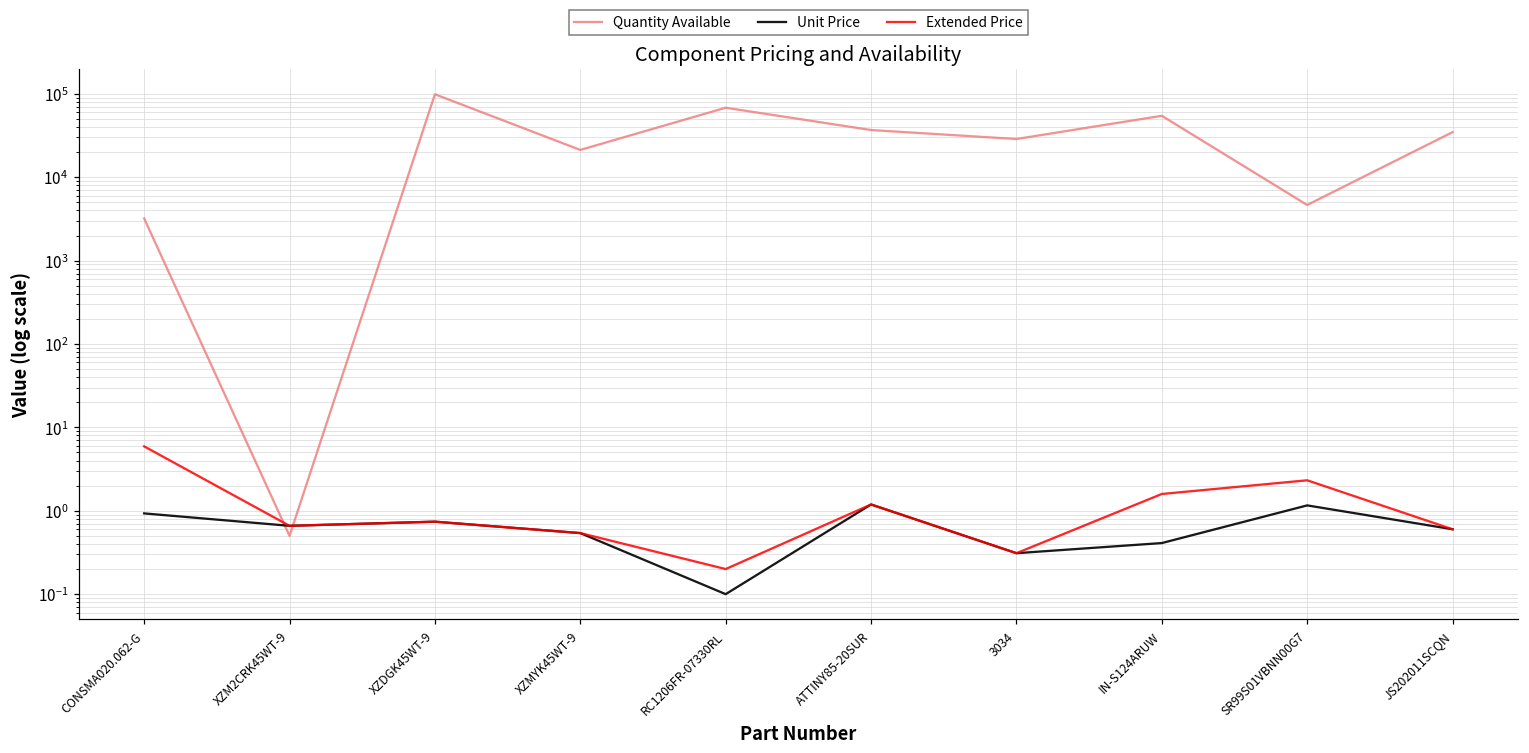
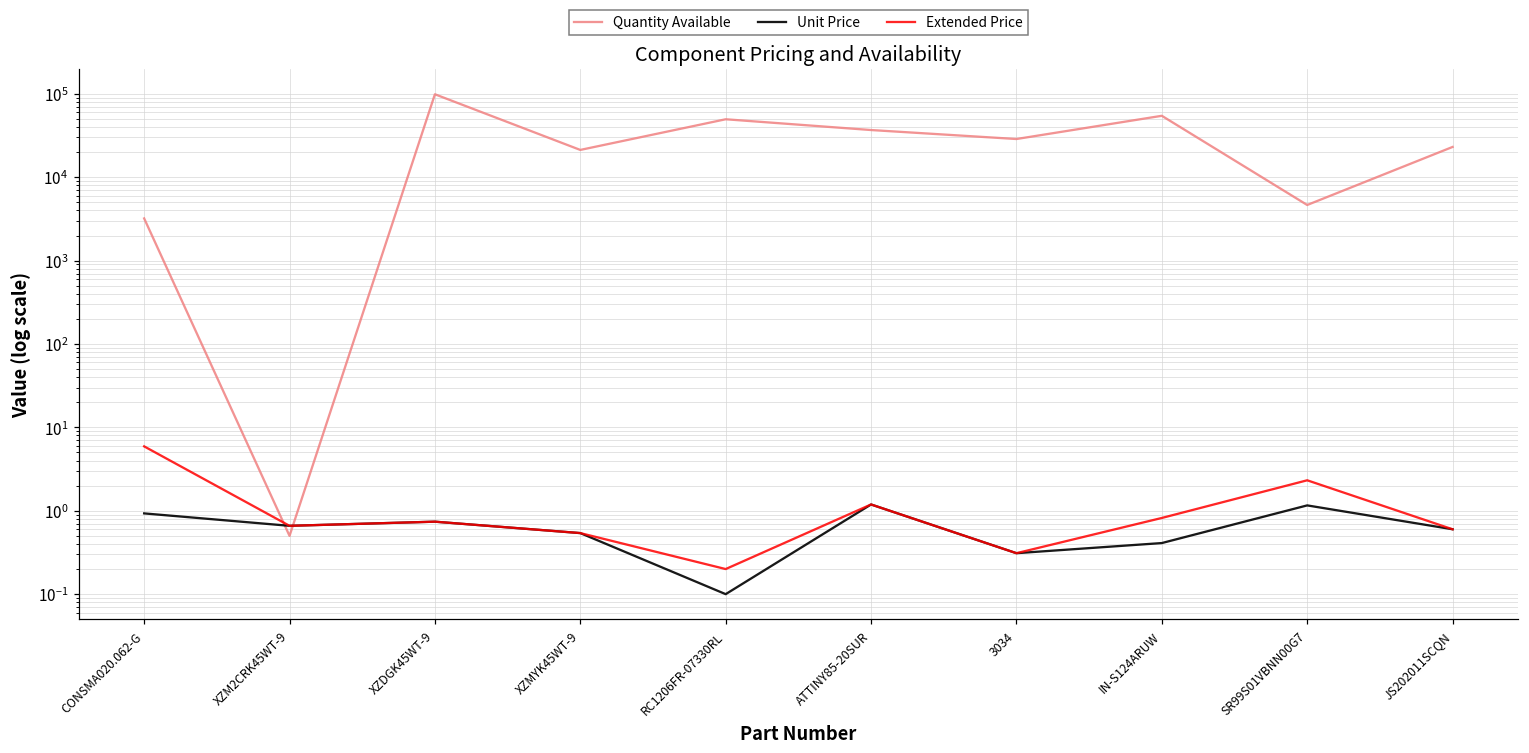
  {
    "Quantity Available": {
      "CONSMA020.062-G": 3200,
      "XZM2CRK45WT-9": 0.5,
      "XZDGK45WT-9": 100000,
      "XZMYK45WT-9": 21000,
-     "RC1206FR-07330RL": 70000,
+     "RC1206FR-07330RL": 50000,
      "ATTINY85-20SUR": 40000,
      "3034": 29000,
      "IN-S124ARUW": 50000,
      "SR99S01VBNN00G7": 5000,
-     "JS202011SCQN": 30000
+     "JS202011SCQN": 23000
    },
    "Unit Price": {
      "CONSMA020.062-G": 0.9,
      "RC1206FR-07330RL": 0.1,
      "IN-S124ARUW": 0.4,
      "SR99S01VBNN00G7": 1.2
    },
    "Extended Price": {
      "CONSMA020.062-G": 6,
      "RC1206FR-07330RL": 0.2,
-     "IN-S124ARUW": 1.6,
+     "IN-S124ARUW": 0.8,
      "SR99S01VBNN00G7": 2.3
    }
  }
